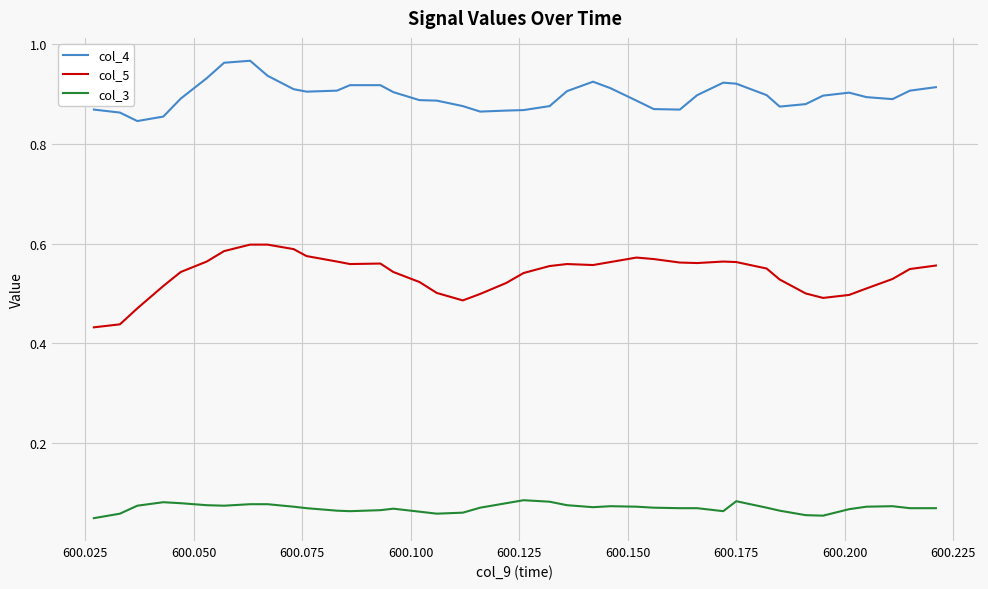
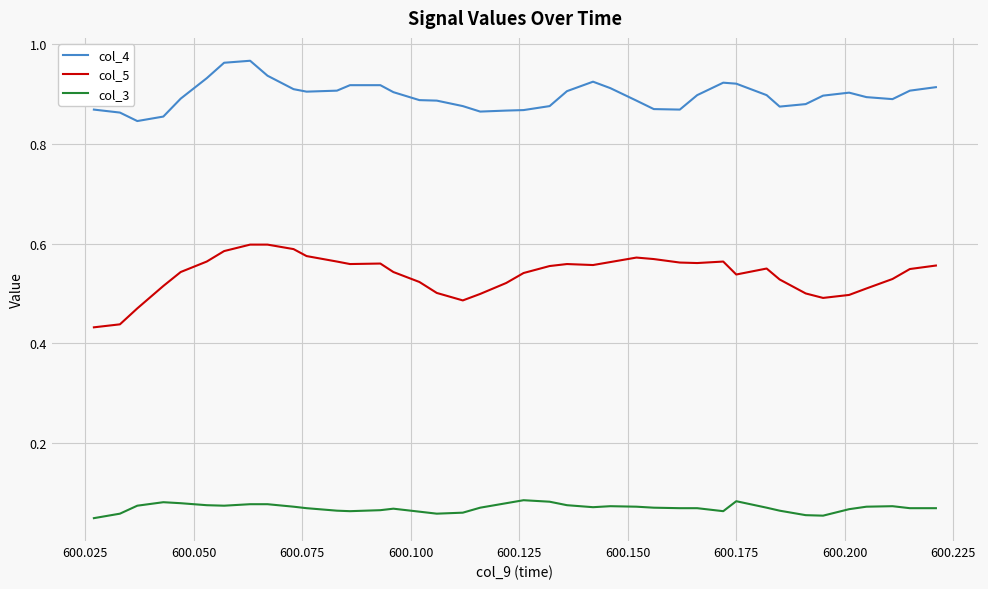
  {
    "col_4": {
      "600.175": 0.92
    },
    "col_5": {
-     "600.175": 0.56
+     "600.175": 0.54
    },
    "col_3": {
      "600.175": 0.08
    }
  }
